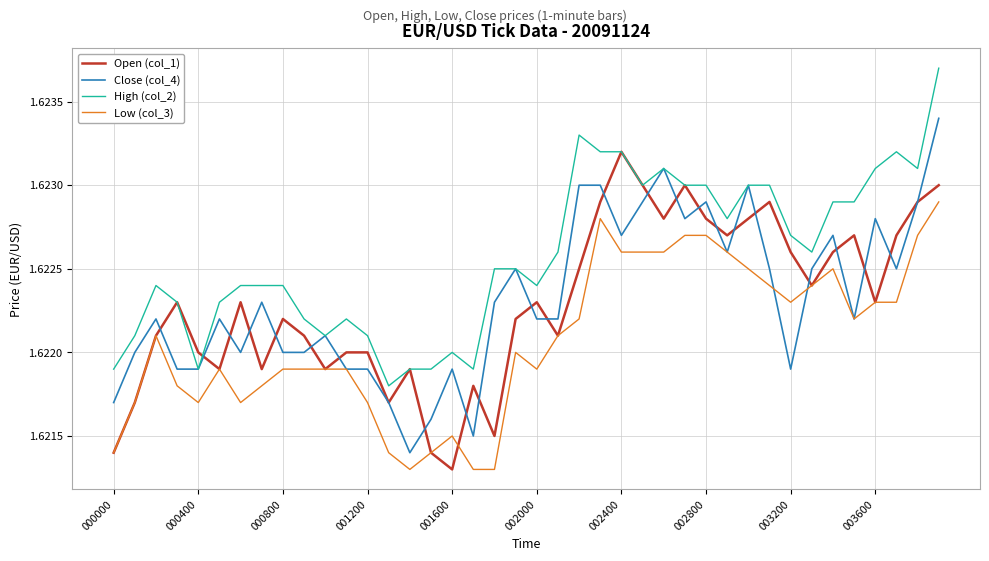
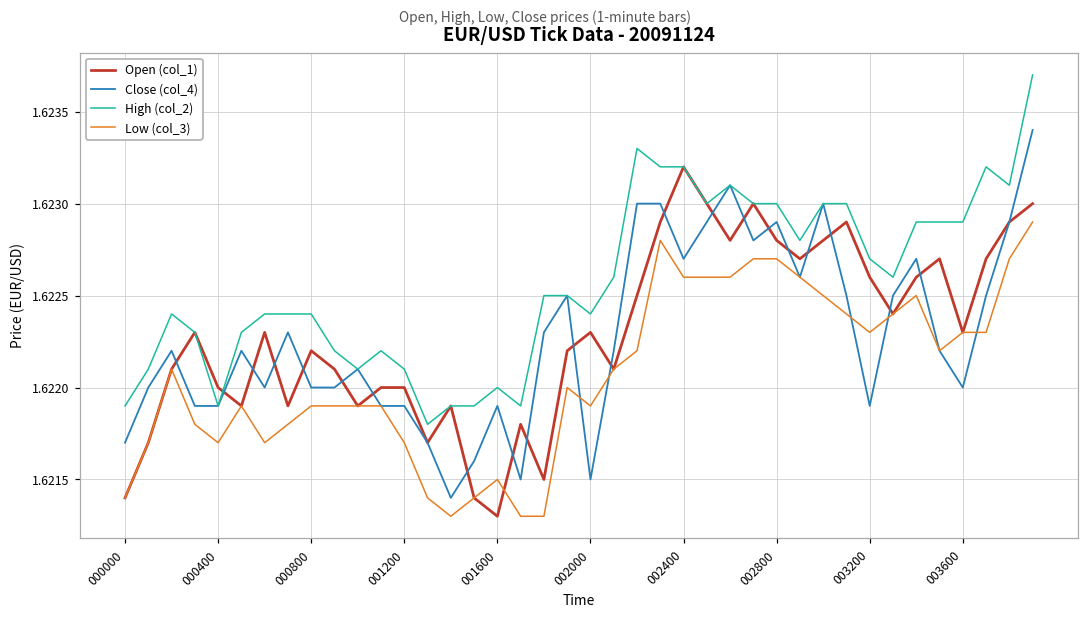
  {
    "Open (col_1)": {
      "000400": 1.6220,
      "000800": 1.6222,
      "001200": 1.6220,
      "001600": 1.6213,
      "002000": 1.6223,
      "002800": 1.6228,
      "003200": 1.6226
    },
    "Close (col_4)": {
      "000000": 1.6217,
      "000800": 1.6220,
      "001200": 1.6219,
      "001600": 1.6219,
-     "002000": 1.6222,
+     "002000": 1.6215,
      "002400": 1.6227,
      "002800": 1.6229,
      "003200": 1.6219,
-     "003600": 1.6228
+     "003600": 1.6220
    },
    "High (col_2)": {
      "000000": 1.6219,
      "000800": 1.6224,
      "001200": 1.6221,
      "001600": 1.6220,
      "002000": 1.6224,
      "002800": 1.6230,
      "003200": 1.6227,
-     "003600": 1.6231
+     "003600": 1.6229
    },
    "Low (col_3)": {
      "000400": 1.6217,
      "000800": 1.6219,
      "001200": 1.6217,
      "001600": 1.6215,
      "002000": 1.6219,
      "002400": 1.6226,
      "002800": 1.6227,
      "003200": 1.6223
    }
  }
